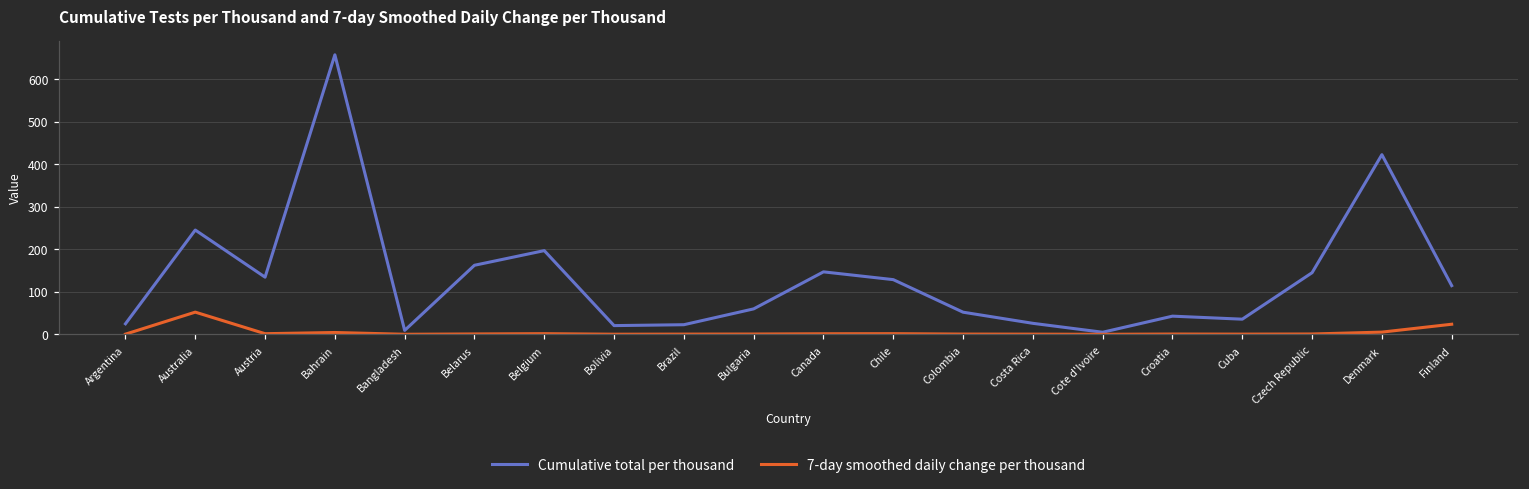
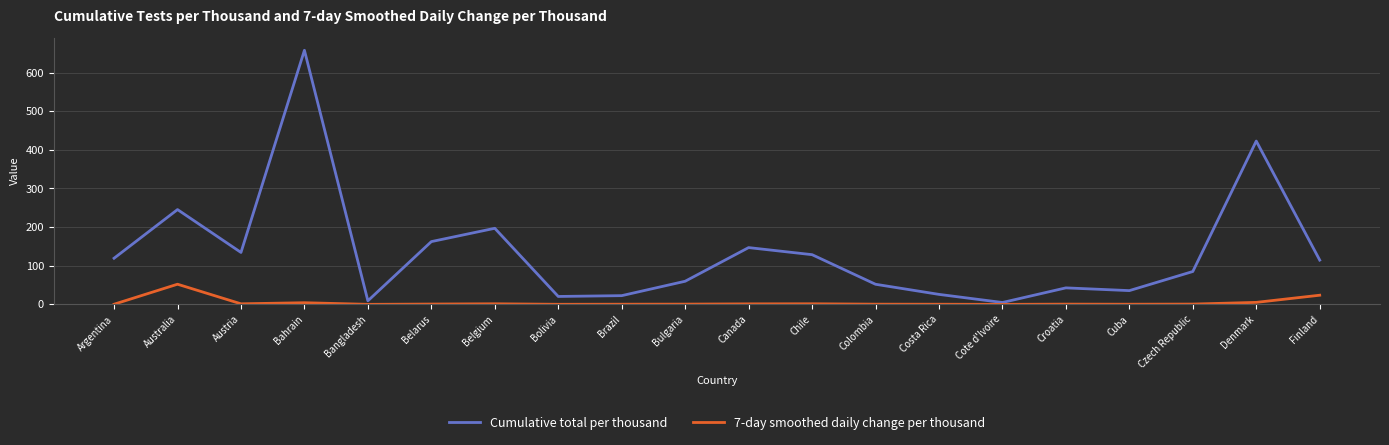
  {
    "Cumulative total per thousand": {
-     "Argentina": 20,
+     "Argentina": 120,
      "Australia": 250,
      "Austria": 130,
      "Bahrain": 660,
      "Bangladesh": 10,
      "Belarus": 160,
      "Belgium": 200,
      "Bolivia": 20,
      "Brazil": 20,
      "Bulgaria": 60,
      "Canada": 150,
      "Chile": 130,
      "Colombia": 50,
      "Costa Rica": 30,
      "Croatia": 40,
      "Cuba": 40,
-     "Czech Republic": 140,
+     "Czech Republic": 90,
      "Denmark": 420,
      "Finland": 110
    },
    "7-day smoothed daily change per thousand": {
      "Argentina": 0,
      "Australia": 50,
      "Austria": 0,
      "Bahrain": 0,
      "Bangladesh": 0,
      "Belarus": 0,
      "Belgium": 0,
      "Bolivia": 0,
      "Brazil": 0,
      "Bulgaria": 0,
      "Canada": 0,
      "Chile": 0,
      "Colombia": 0,
      "Costa Rica": 0,
      "Croatia": 0,
      "Cuba": 0,
      "Czech Republic": 0,
      "Denmark": 10,
      "Finland": 20
    }
  }
